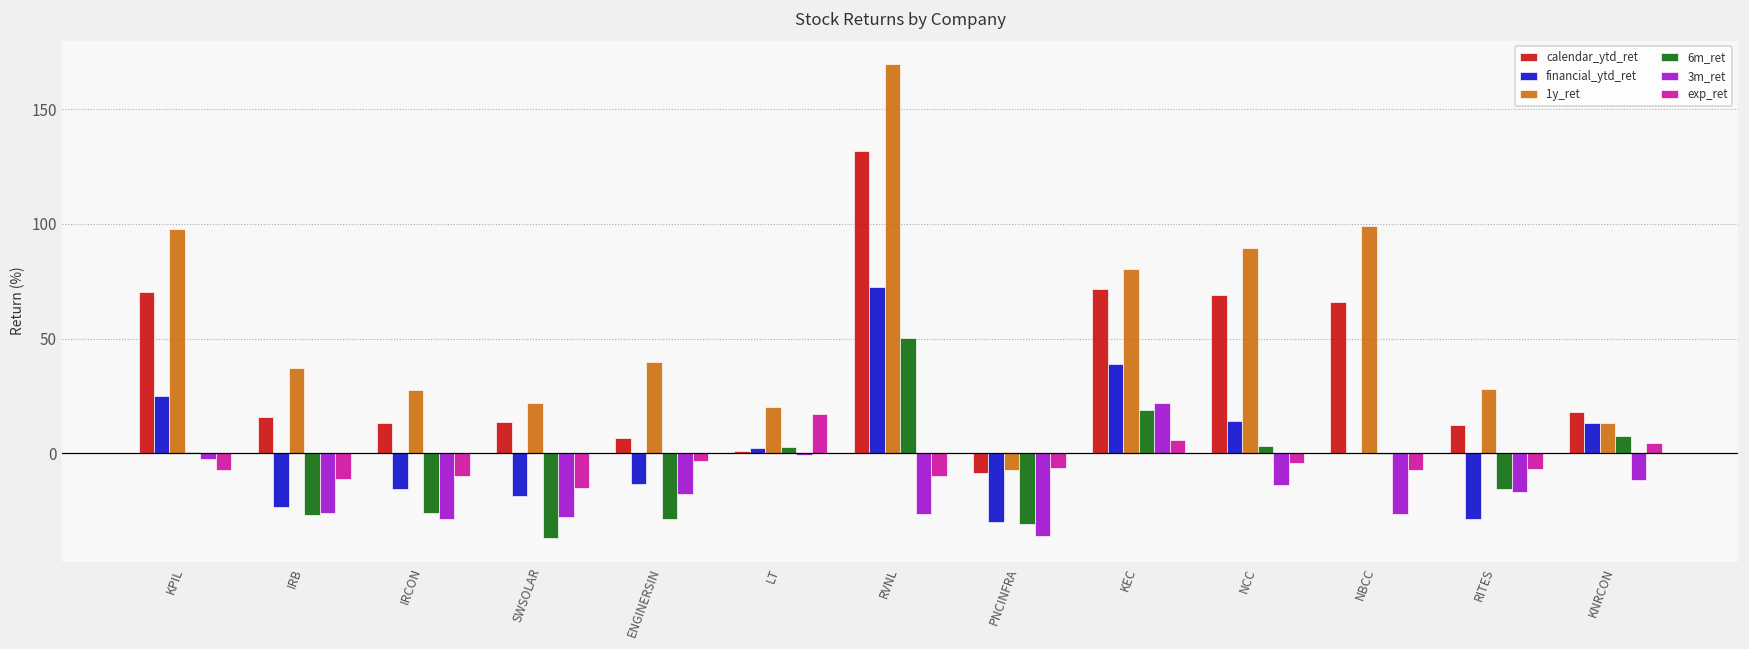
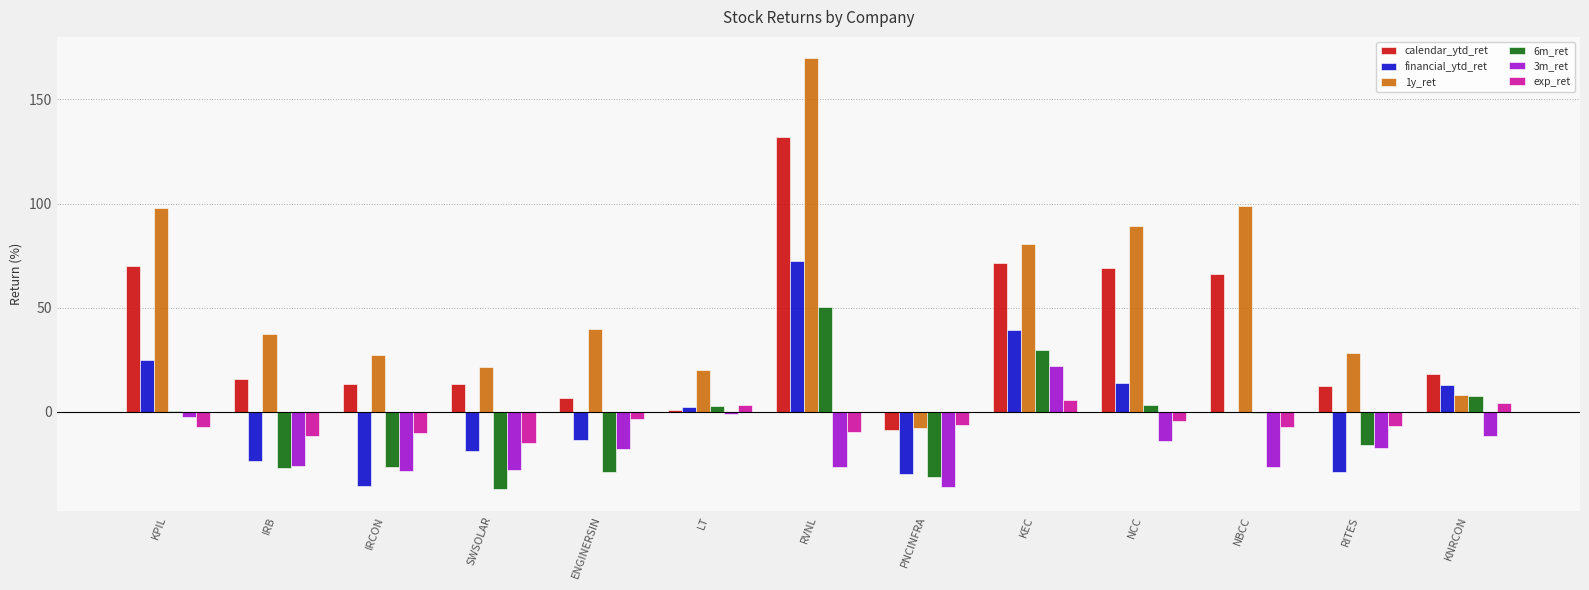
  {
    "calendar_ytd_ret": {
      "KPIL": 70,
      "IRB": 16,
      "IRCON": 13,
      "SWSOLAR": 13,
      "ENGINERSIN": 7,
      "RVNL": 132,
      "PNCINFRA": -9,
      "KEC": 72,
      "NCC": 69,
      "NBCC": 66,
      "RITES": 12,
      "KNRCON": 18
    },
    "financial_ytd_ret": {
      "KPIL": 25,
      "IRB": -24,
-     "IRCON": -16,
+     "IRCON": -35,
      "SWSOLAR": -19,
      "ENGINERSIN": -14,
      "LT": 2,
      "RVNL": 72,
      "PNCINFRA": -30,
      "KEC": 39,
      "NCC": 14,
      "RITES": -29,
      "KNRCON": 13
    },
    "1y_ret": {
      "KPIL": 98,
      "IRB": 37,
      "IRCON": 27,
      "SWSOLAR": 22,
      "ENGINERSIN": 40,
      "LT": 20,
      "RVNL": 170,
      "PNCINFRA": -8,
      "KEC": 80,
      "NCC": 89,
      "NBCC": 99,
      "RITES": 28,
-     "KNRCON": 13
+     "KNRCON": 8
    },
    "6m_ret": {
      "IRB": -27,
      "IRCON": -26,
      "SWSOLAR": -37,
      "ENGINERSIN": -29,
      "LT": 3,
      "RVNL": 50,
      "PNCINFRA": -31,
-     "KEC": 19,
+     "KEC": 30,
      "NCC": 3,
      "RITES": -16,
      "KNRCON": 8
    },
    "3m_ret": {
      "KPIL": -3,
      "IRB": -26,
      "IRCON": -29,
      "SWSOLAR": -28,
      "ENGINERSIN": -18,
      "RVNL": -27,
      "PNCINFRA": -36,
      "KEC": 22,
      "NCC": -14,
      "NBCC": -27,
      "RITES": -17,
      "KNRCON": -12
    },
    "exp_ret": {
      "KPIL": -7,
      "IRB": -11,
      "IRCON": -10,
      "SWSOLAR": -15,
      "ENGINERSIN": -3,
-     "LT": 17,
+     "LT": 3,
      "RVNL": -10,
      "PNCINFRA": -7,
      "KEC": 6,
      "NCC": -4,
      "NBCC": -7,
      "RITES": -7,
      "KNRCON": 4
    }
  }
